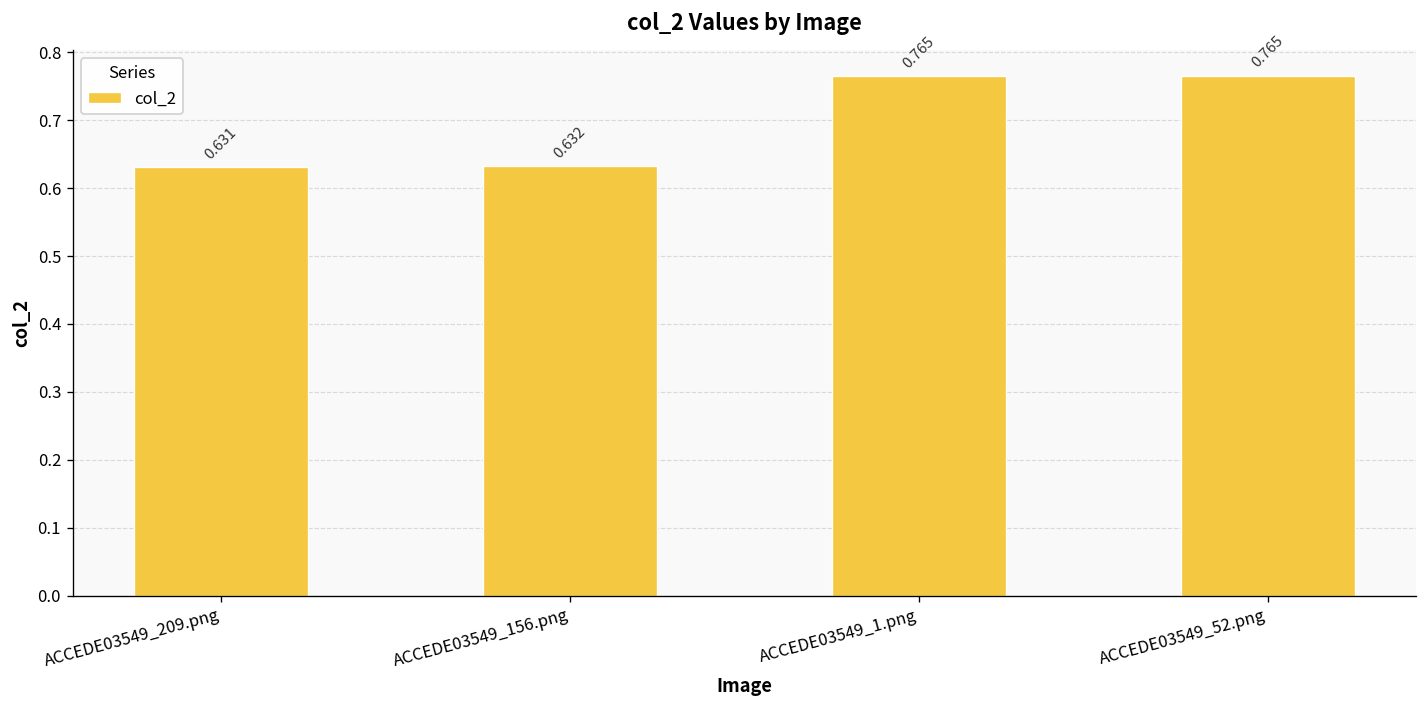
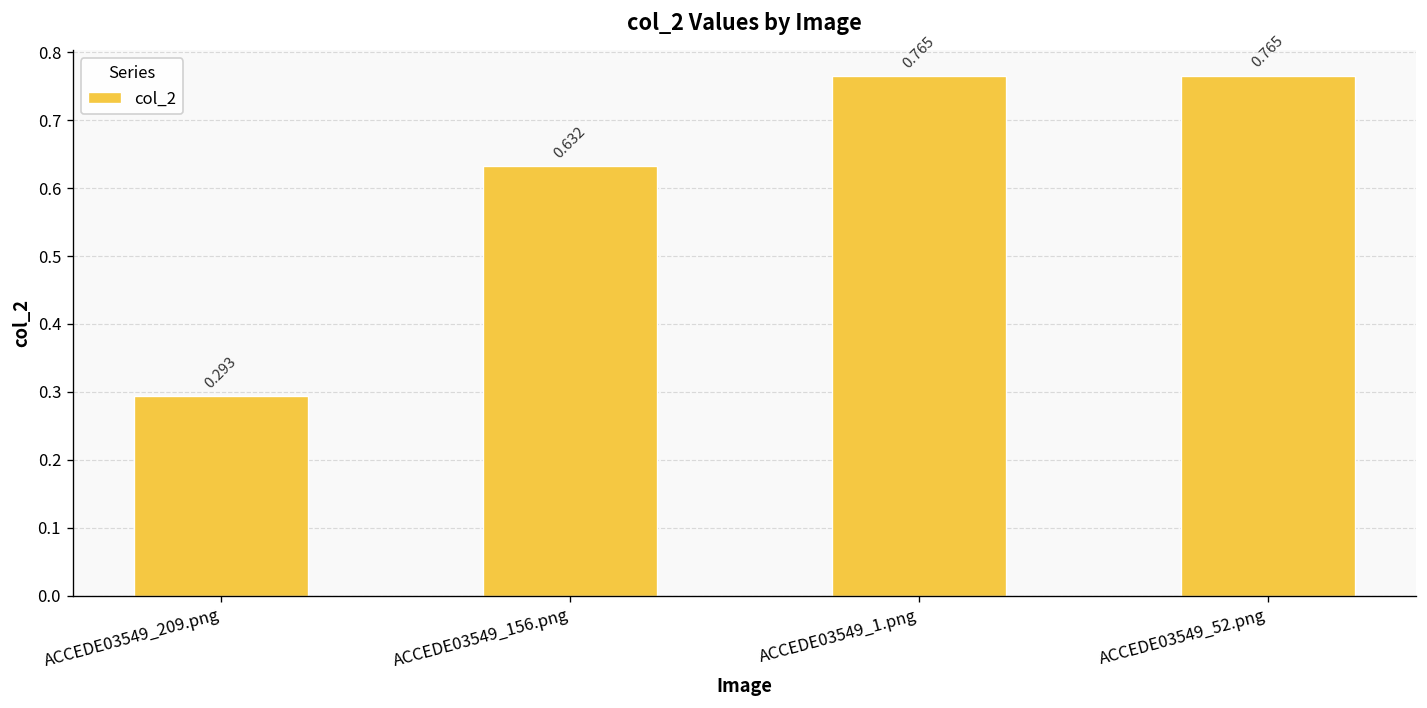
  {
-   "ACCEDE03549_209.png": 0.631,
+   "ACCEDE03549_209.png": 0.293,
    "ACCEDE03549_156.png": 0.632,
    "ACCEDE03549_1.png": 0.765,
    "ACCEDE03549_52.png": 0.765
  }
